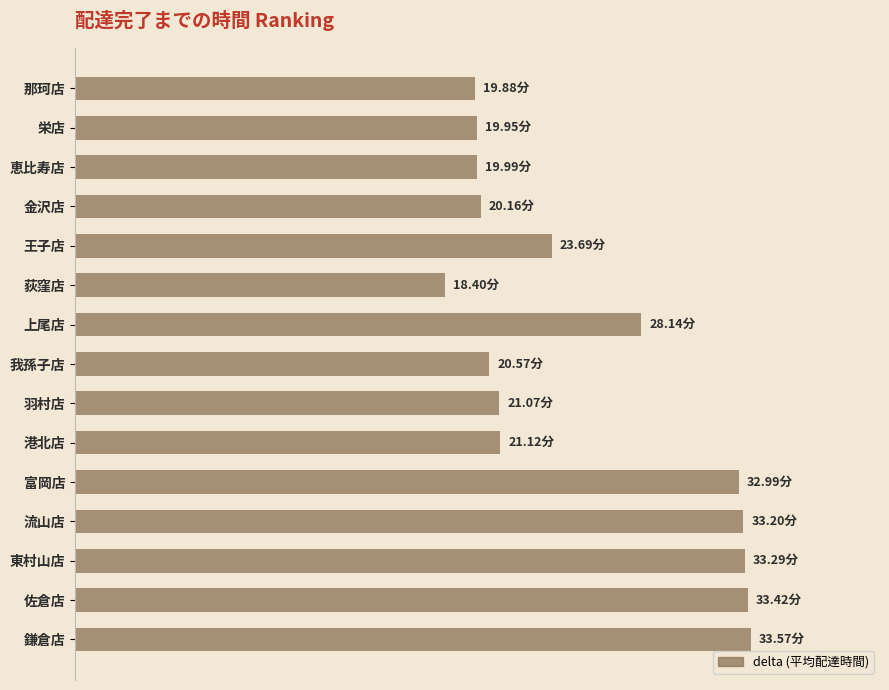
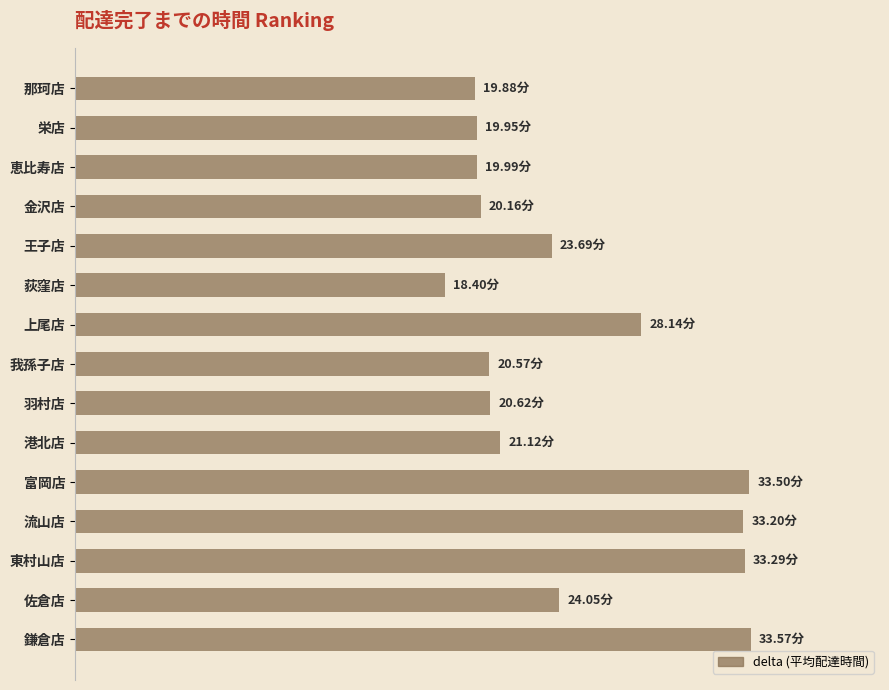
  {
    "那珂店": "19.88分",
    "栄店": "19.95分",
    "恵比寿店": "19.99分",
    "金沢店": "20.16分",
    "王子店": "23.69分",
    "荻窪店": "18.40分",
    "上尾店": "28.14分",
    "我孫子店": "20.57分",
-   "羽村店": "21.07分",
+   "羽村店": "20.62分",
    "港北店": "21.12分",
-   "富岡店": "32.99分",
+   "富岡店": "33.50分",
    "流山店": "33.20分",
    "東村山店": "33.29分",
-   "佐倉店": "33.42分",
+   "佐倉店": "24.05分",
    "鎌倉店": "33.57分"
  }
